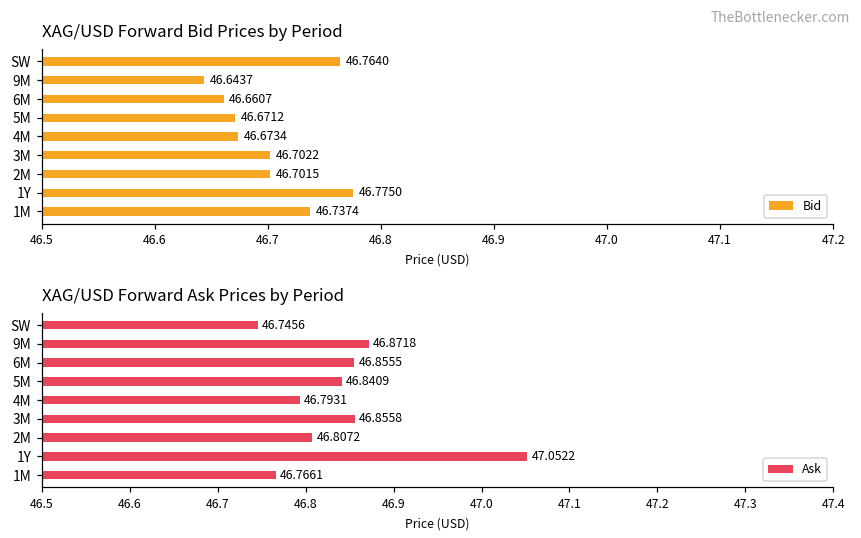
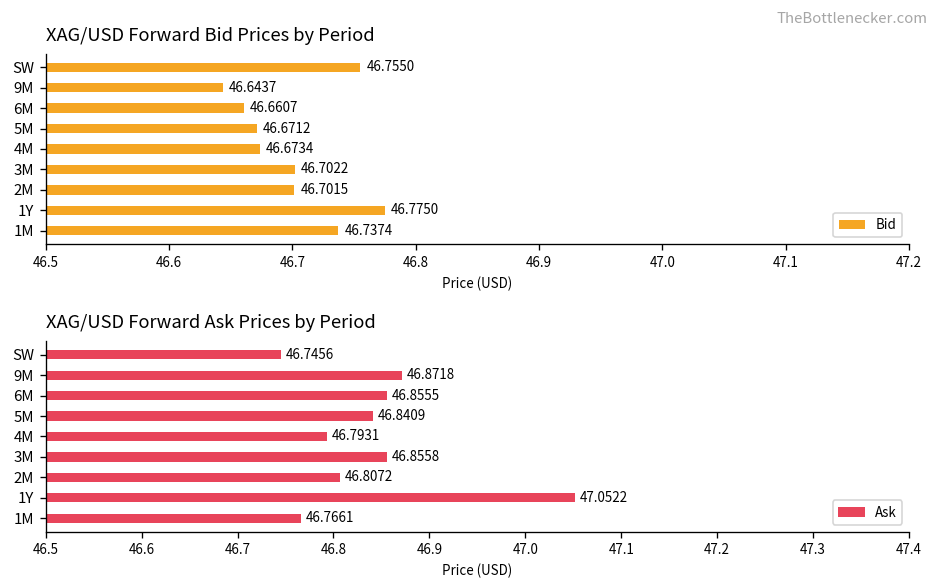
  {
    "XAG/USD Forward Bid Prices by Period": {
-     "SW": 46.7640,
+     "SW": 46.7550,
      "9M": 46.6437,
      "6M": 46.6607,
      "5M": 46.6712,
      "4M": 46.6734,
      "3M": 46.7022,
      "2M": 46.7015,
      "1Y": 46.7750,
      "1M": 46.7374
    },
    "XAG/USD Forward Ask Prices by Period": {
      "SW": 46.7456,
      "9M": 46.8718,
      "6M": 46.8555,
      "5M": 46.8409,
      "4M": 46.7931,
      "3M": 46.8558,
      "2M": 46.8072,
      "1Y": 47.0522,
      "1M": 46.7661
    }
  }
